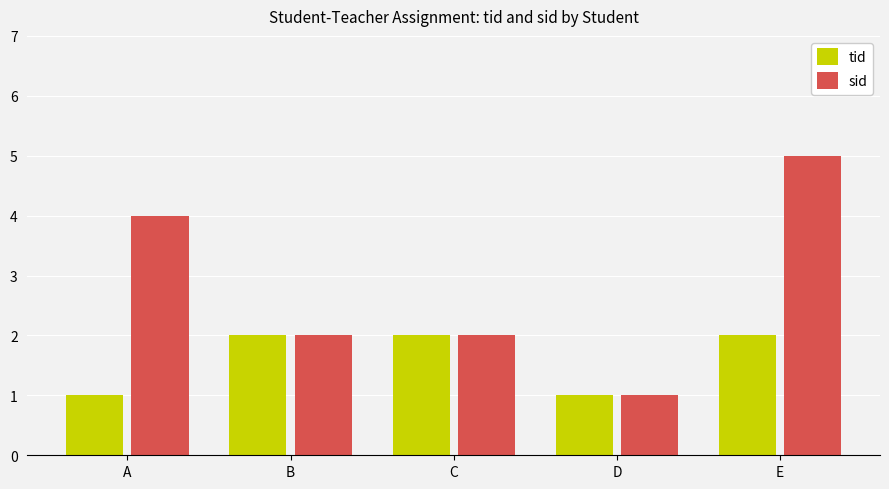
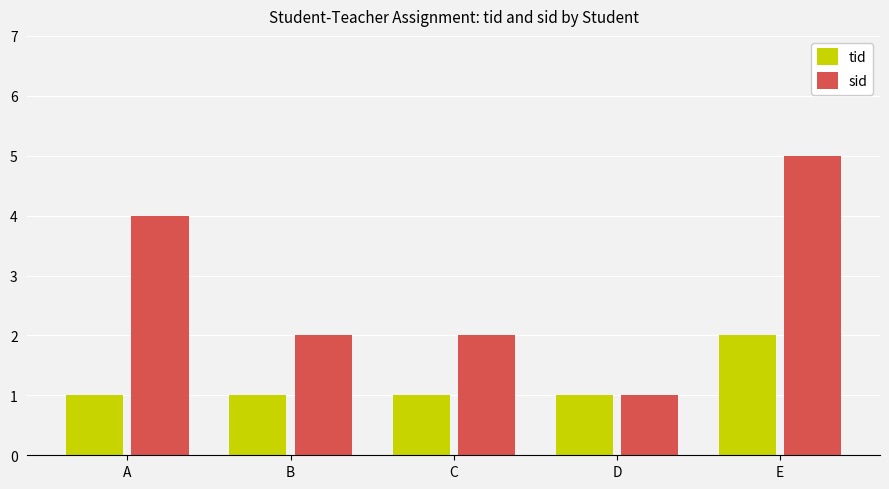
  {
    "tid": {
      "A": 1,
-     "B": 2,
-     "C": 2,
+     "B": 1,
+     "C": 1,
      "D": 1,
      "E": 2
    },
    "sid": {
      "A": 4,
      "B": 2,
      "C": 2,
      "D": 1,
      "E": 5
    }
  }
